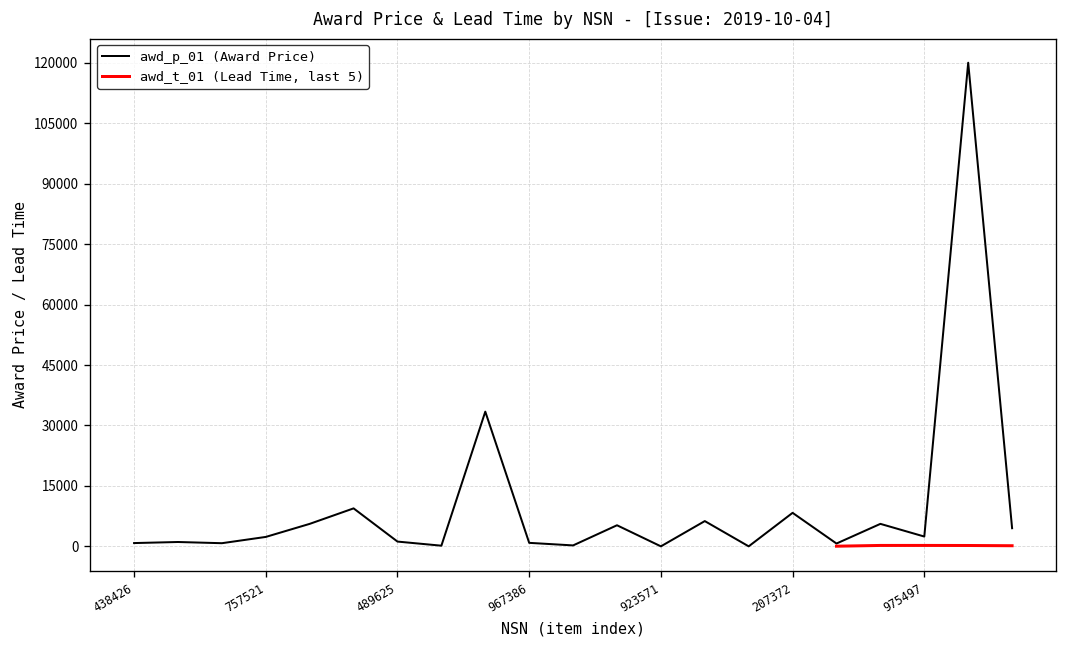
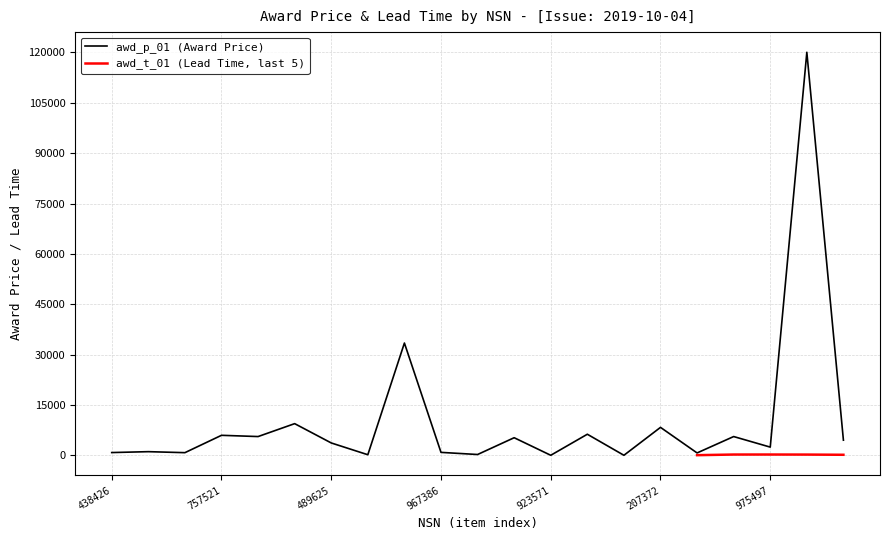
  {
    "awd_p_01 (Award Price)": {
      "438426": 1000,
-     "757521": 2000,
-     "489625": 1000,
+     "757521": 6000,
+     "489625": 4000,
      "967386": 1000,
      "923571": 0,
      "207372": 8000,
      "975497": 2000
    },
    "awd_t_01 (Lead Time, last 5)": {
      "975497": 0
    }
  }
